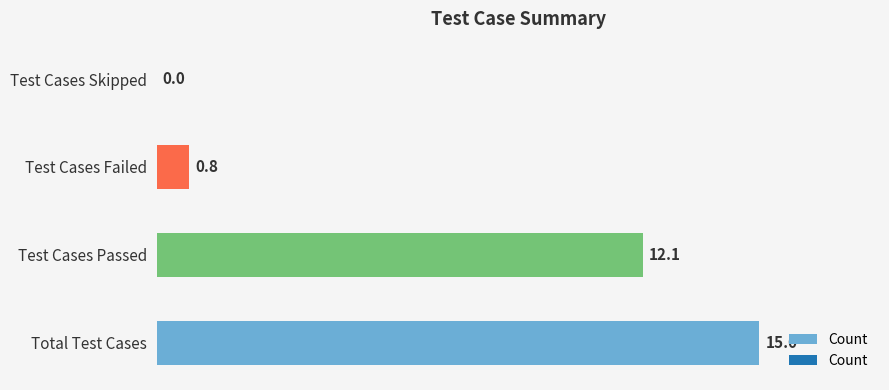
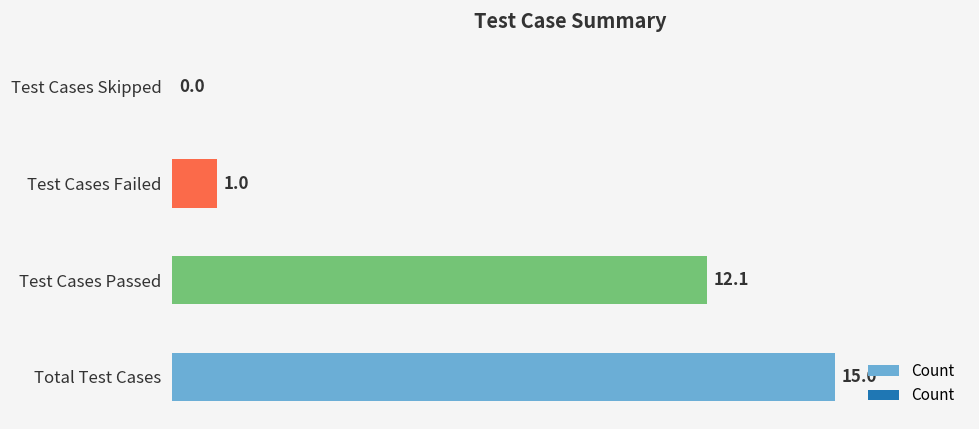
  {
    "Test Cases Skipped": 0.0,
-   "Test Cases Failed": 0.8,
+   "Test Cases Failed": 1.0,
    "Test Cases Passed": 12.1,
    "Total Test Cases": 15.0
  }
